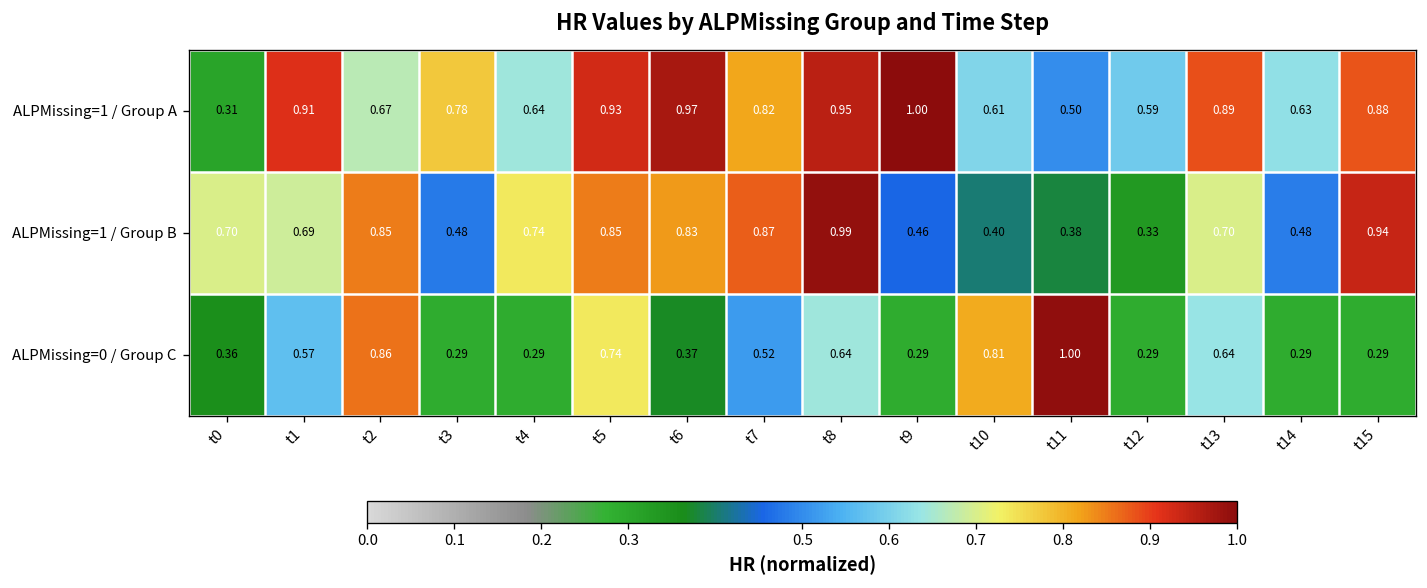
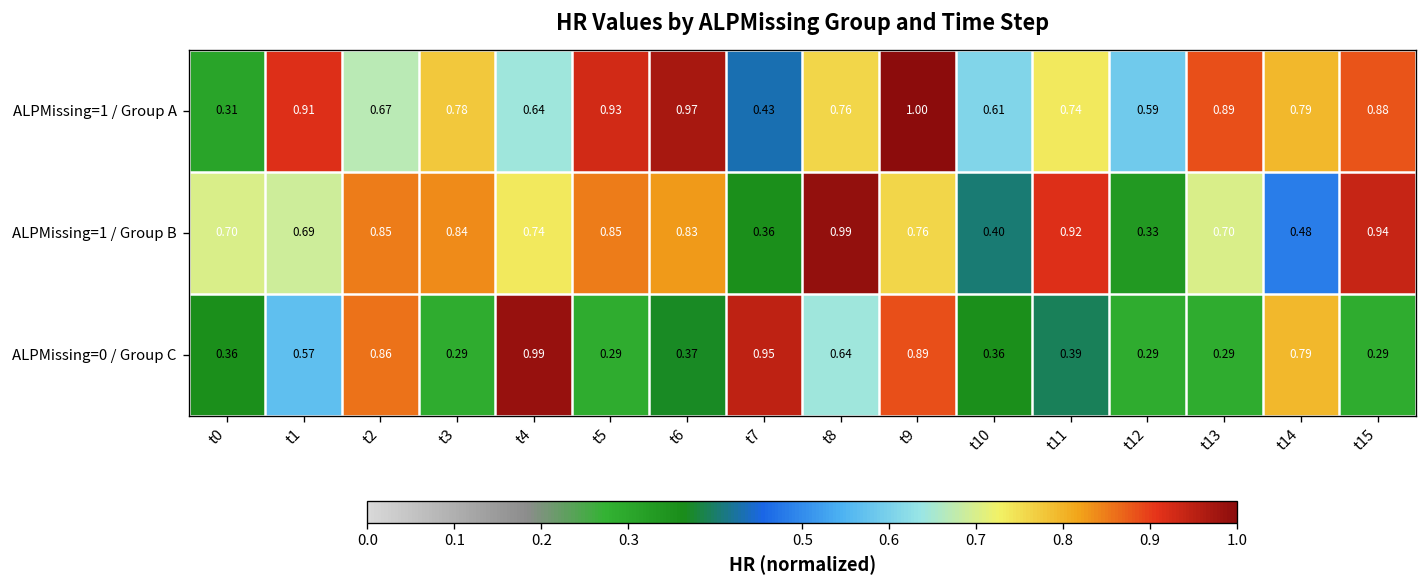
  {
    "ALPMissing=1 / Group A": {
      "t0": 0.31,
      "t1": 0.91,
      "t2": 0.67,
      "t3": 0.78,
      "t4": 0.64,
      "t5": 0.93,
      "t6": 0.97,
-     "t7": 0.82,
-     "t8": 0.95,
+     "t7": 0.43,
+     "t8": 0.76,
      "t9": 1.00,
      "t10": 0.61,
-     "t11": 0.50,
+     "t11": 0.74,
      "t12": 0.59,
      "t13": 0.89,
-     "t14": 0.63,
+     "t14": 0.79,
      "t15": 0.88
    },
    "ALPMissing=1 / Group B": {
      "t0": 0.70,
      "t1": 0.69,
      "t2": 0.85,
-     "t3": 0.48,
+     "t3": 0.84,
      "t4": 0.74,
      "t5": 0.85,
      "t6": 0.83,
-     "t7": 0.87,
+     "t7": 0.36,
      "t8": 0.99,
-     "t9": 0.46,
+     "t9": 0.76,
      "t10": 0.40,
-     "t11": 0.38,
+     "t11": 0.92,
      "t12": 0.33,
      "t13": 0.70,
      "t14": 0.48,
      "t15": 0.94
    },
    "ALPMissing=0 / Group C": {
      "t0": 0.36,
      "t1": 0.57,
      "t2": 0.86,
      "t3": 0.29,
-     "t4": 0.29,
-     "t5": 0.74,
+     "t4": 0.99,
+     "t5": 0.29,
      "t6": 0.37,
-     "t7": 0.52,
+     "t7": 0.95,
      "t8": 0.64,
-     "t9": 0.29,
-     "t10": 0.81,
-     "t11": 1.00,
+     "t9": 0.89,
+     "t10": 0.36,
+     "t11": 0.39,
      "t12": 0.29,
-     "t13": 0.64,
-     "t14": 0.29,
+     "t13": 0.29,
+     "t14": 0.79,
      "t15": 0.29
    }
  }
